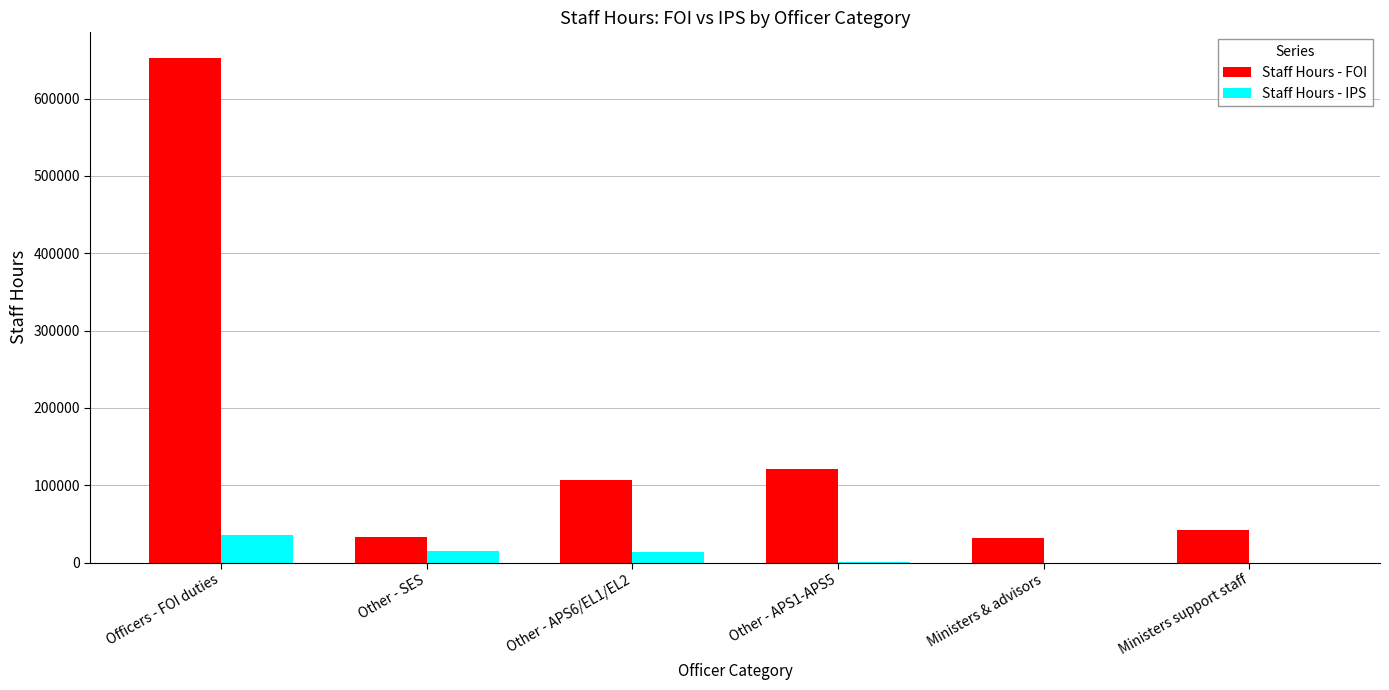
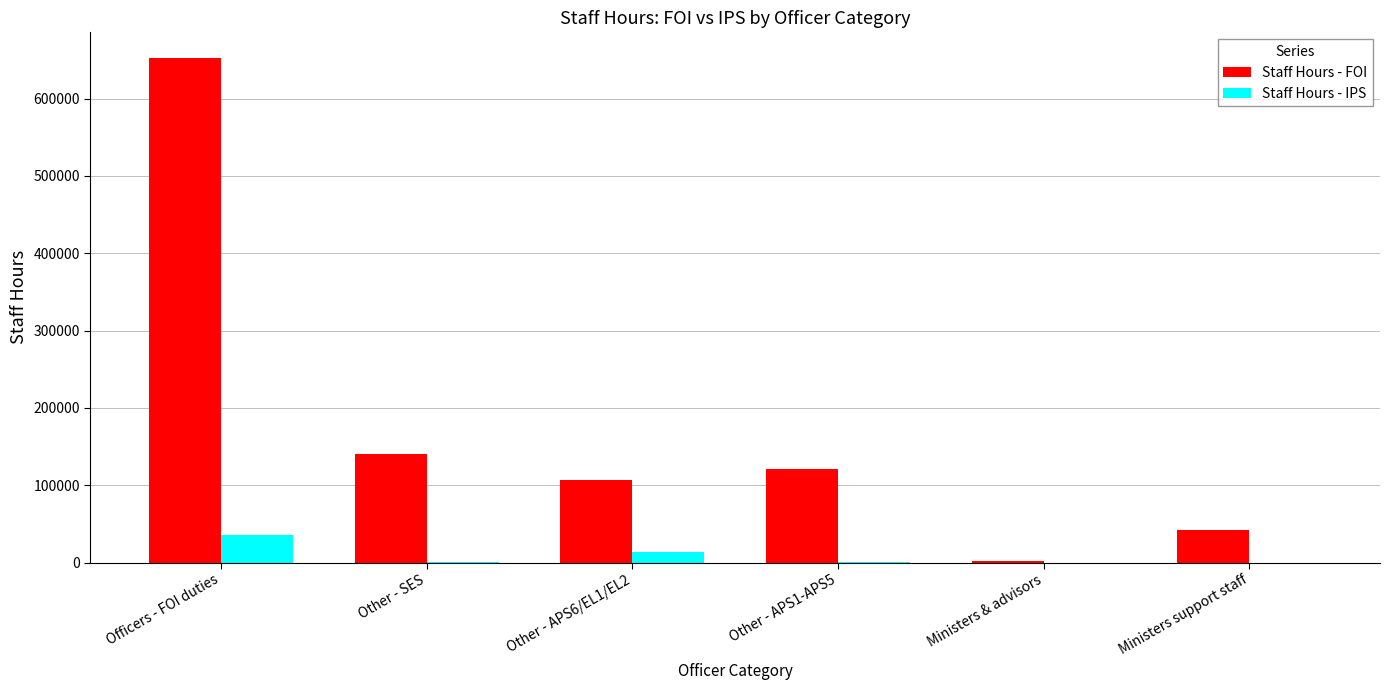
  {
    "Staff Hours - FOI": {
      "Officers - FOI duties": 650000,
-     "Other - SES": 30000,
+     "Other - SES": 140000,
      "Other - APS6/EL1/EL2": 110000,
      "Other - APS1-APS5": 120000,
-     "Ministers & advisors": 30000,
+     "Ministers & advisors": 0,
      "Ministers support staff": 40000
    },
    "Staff Hours - IPS": {
      "Officers - FOI duties": 40000,
-     "Other - SES": 10000,
+     "Other - SES": 0,
      "Other - APS6/EL1/EL2": 10000,
      "Ministers & advisors": 0,
      "Ministers support staff": 0
    }
  }
